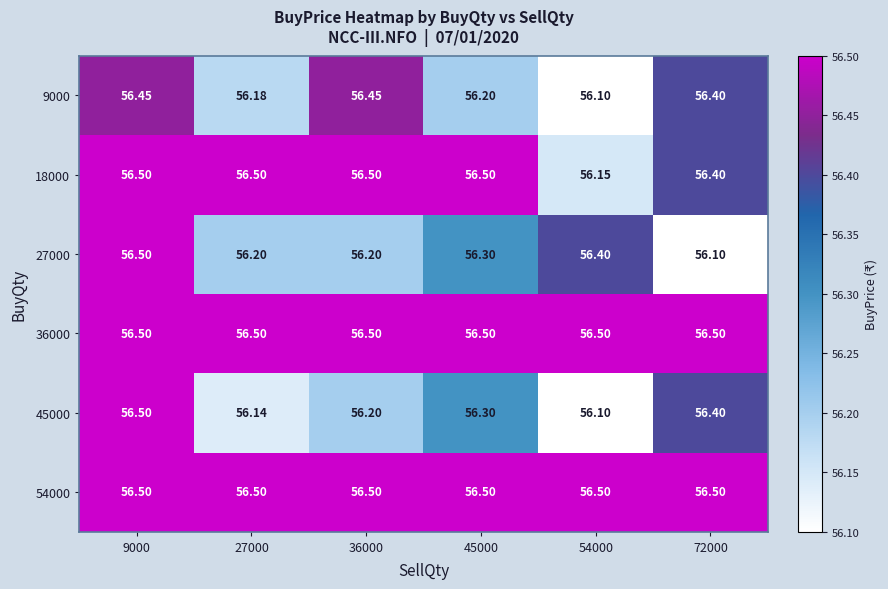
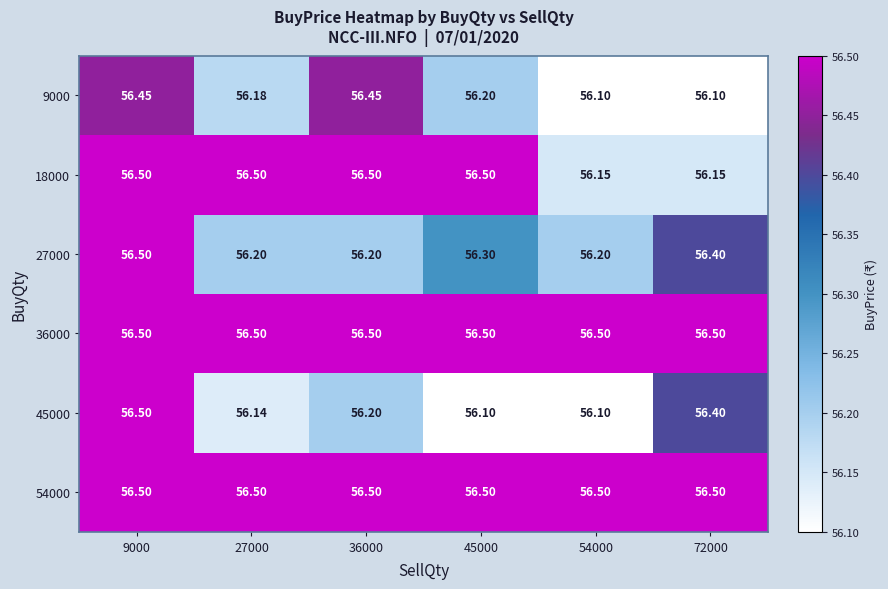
  {
    "9000": {
      "9000": 56.45,
      "27000": 56.18,
      "36000": 56.45,
      "45000": 56.20,
      "54000": 56.10,
-     "72000": 56.40
+     "72000": 56.10
    },
    "18000": {
      "9000": 56.50,
      "27000": 56.50,
      "36000": 56.50,
      "45000": 56.50,
      "54000": 56.15,
-     "72000": 56.40
+     "72000": 56.15
    },
    "27000": {
      "9000": 56.50,
      "27000": 56.20,
      "36000": 56.20,
      "45000": 56.30,
-     "54000": 56.40,
-     "72000": 56.10
+     "54000": 56.20,
+     "72000": 56.40
    },
    "36000": {
      "9000": 56.50,
      "27000": 56.50,
      "36000": 56.50,
      "45000": 56.50,
      "54000": 56.50,
      "72000": 56.50
    },
    "45000": {
      "9000": 56.50,
      "27000": 56.14,
      "36000": 56.20,
-     "45000": 56.30,
+     "45000": 56.10,
      "54000": 56.10,
      "72000": 56.40
    },
    "54000": {
      "9000": 56.50,
      "27000": 56.50,
      "36000": 56.50,
      "45000": 56.50,
      "54000": 56.50,
      "72000": 56.50
    }
  }
